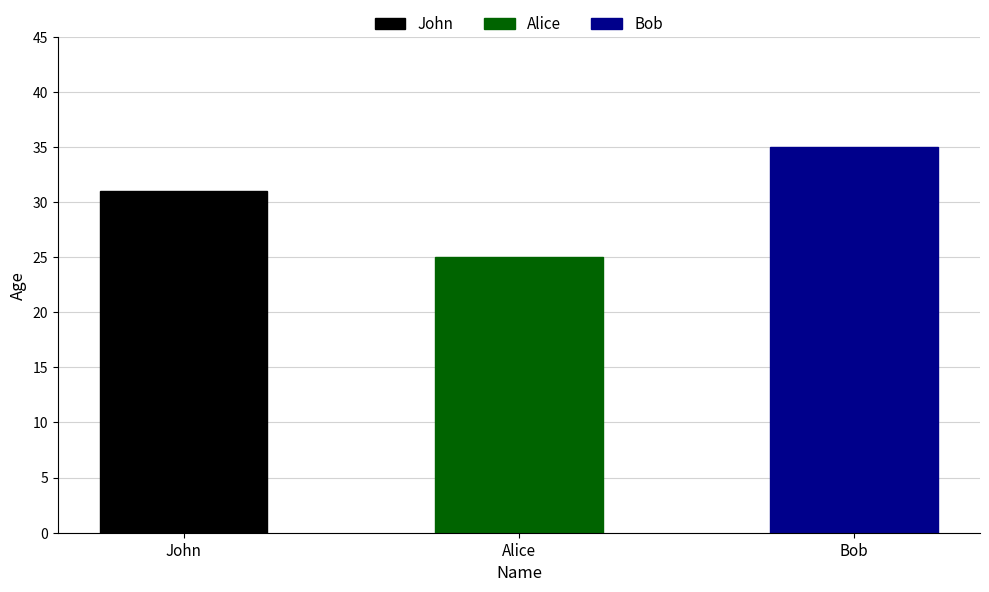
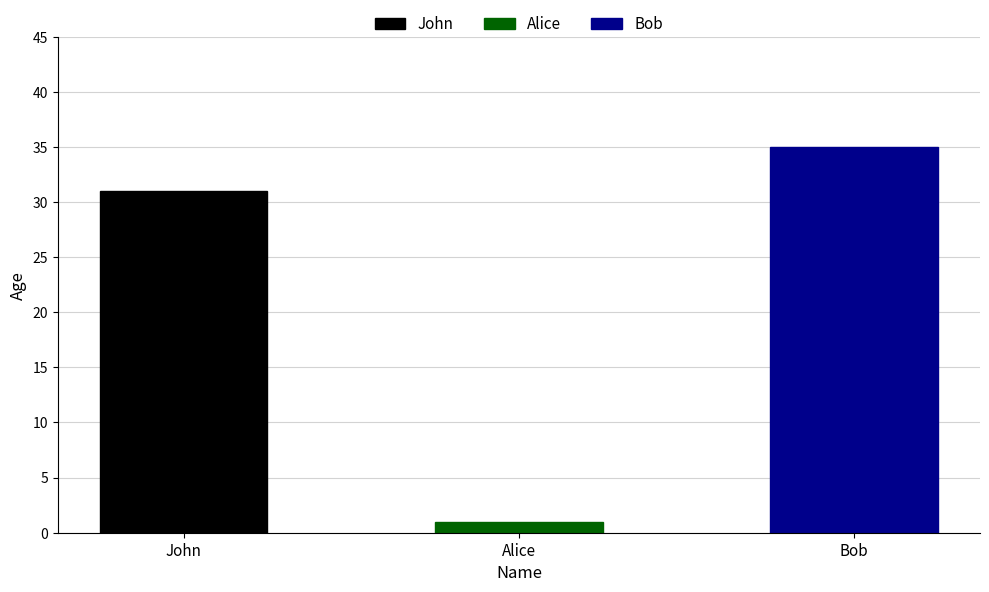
  {
    "John": 31,
-   "Alice": 25,
+   "Alice": 1,
    "Bob": 35
  }
